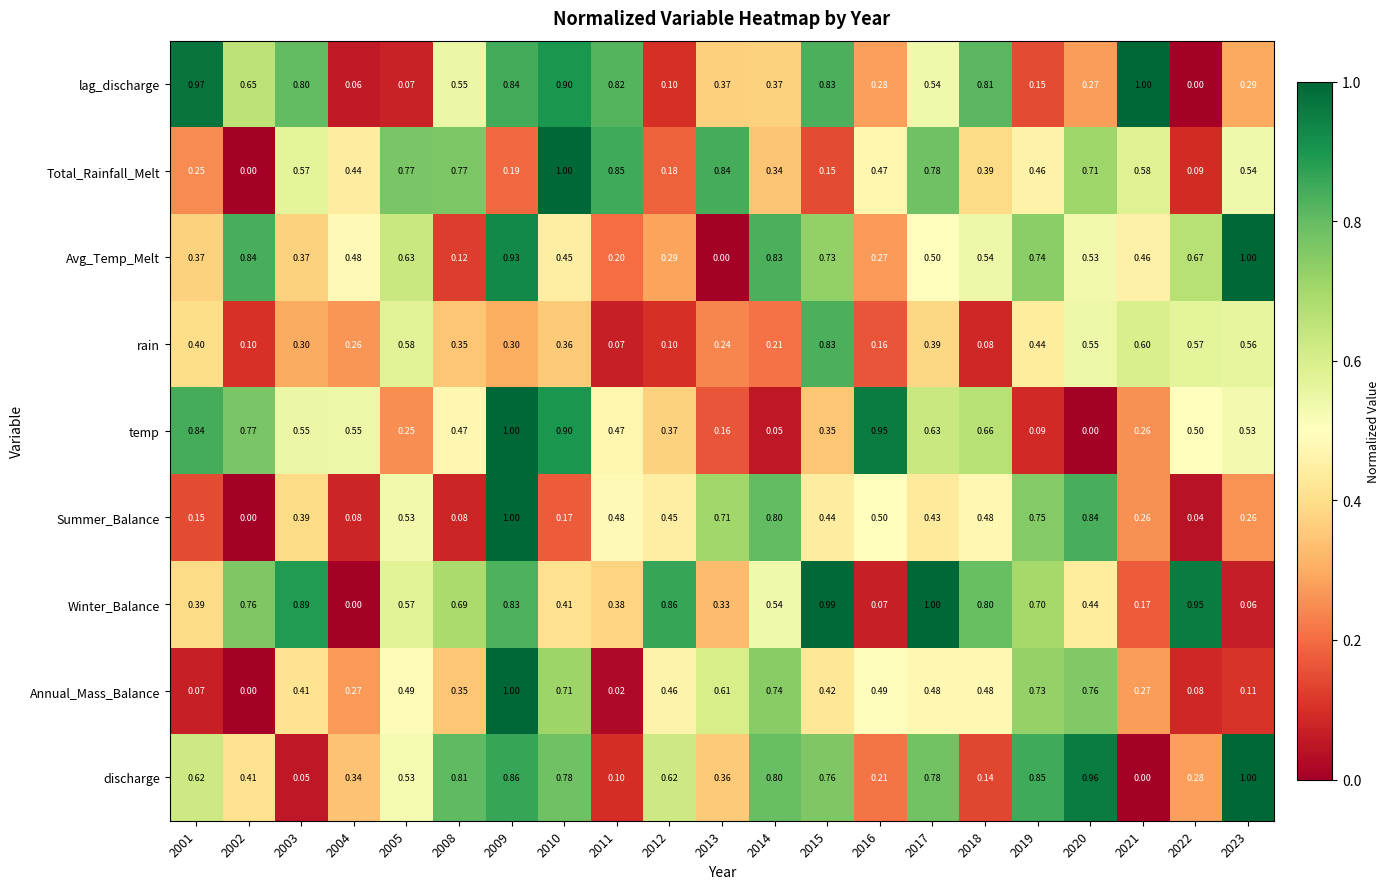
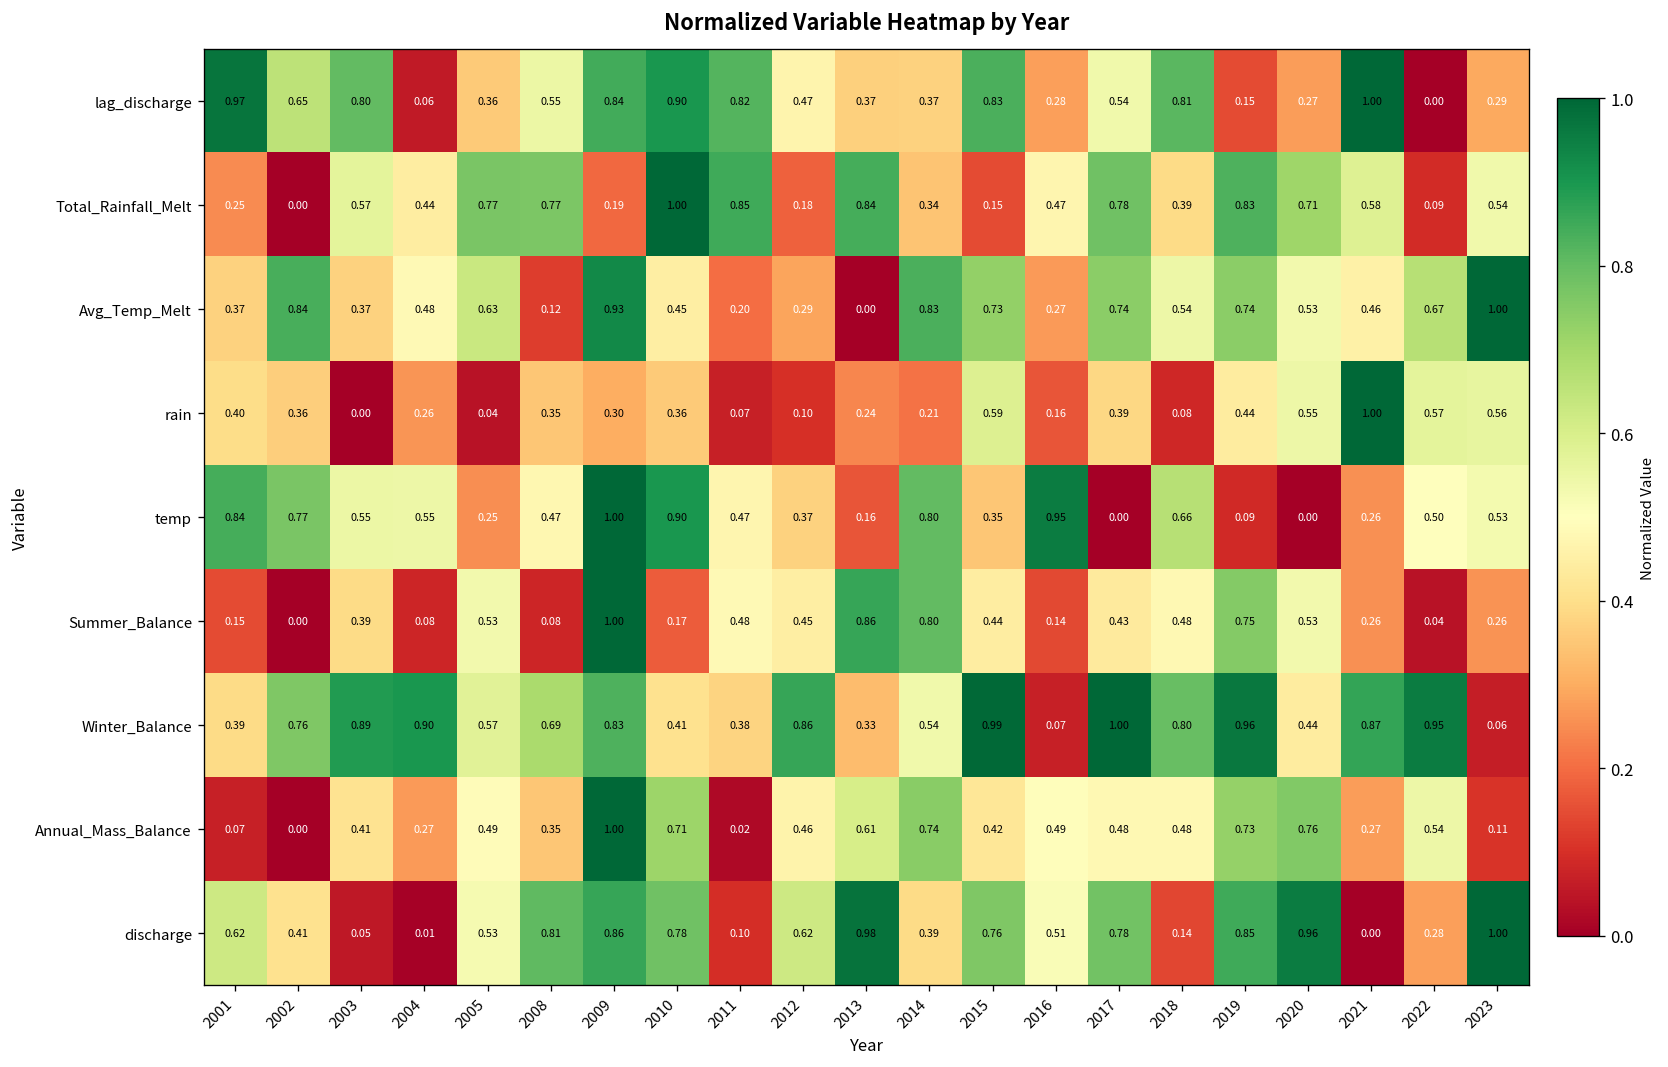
  {
    "lag_discharge": {
      "2001": 0.97,
      "2002": 0.65,
      "2003": 0.80,
      "2004": 0.06,
-     "2005": 0.07,
+     "2005": 0.36,
      "2008": 0.55,
      "2009": 0.84,
      "2010": 0.90,
      "2011": 0.82,
-     "2012": 0.10,
+     "2012": 0.47,
      "2013": 0.37,
      "2014": 0.37,
      "2015": 0.83,
      "2016": 0.28,
      "2017": 0.54,
      "2018": 0.81,
      "2019": 0.15,
      "2020": 0.27,
      "2021": 1.00,
      "2022": 0.00,
      "2023": 0.29
    },
    "Total_Rainfall_Melt": {
      "2001": 0.25,
      "2002": 0.00,
      "2003": 0.57,
      "2004": 0.44,
      "2005": 0.77,
      "2008": 0.77,
      "2009": 0.19,
      "2010": 1.00,
      "2011": 0.85,
      "2012": 0.18,
      "2013": 0.84,
      "2014": 0.34,
      "2015": 0.15,
      "2016": 0.47,
      "2017": 0.78,
      "2018": 0.39,
-     "2019": 0.46,
+     "2019": 0.83,
      "2020": 0.71,
      "2021": 0.58,
      "2022": 0.09,
      "2023": 0.54
    },
    "Avg_Temp_Melt": {
      "2001": 0.37,
      "2002": 0.84,
      "2003": 0.37,
      "2004": 0.48,
      "2005": 0.63,
      "2008": 0.12,
      "2009": 0.93,
      "2010": 0.45,
      "2011": 0.20,
      "2012": 0.29,
      "2013": 0.00,
      "2014": 0.83,
      "2015": 0.73,
      "2016": 0.27,
-     "2017": 0.50,
+     "2017": 0.74,
      "2018": 0.54,
      "2019": 0.74,
      "2020": 0.53,
      "2021": 0.46,
      "2022": 0.67,
      "2023": 1.00
    },
    "rain": {
      "2001": 0.40,
-     "2002": 0.10,
-     "2003": 0.30,
+     "2002": 0.36,
+     "2003": 0.00,
      "2004": 0.26,
-     "2005": 0.58,
+     "2005": 0.04,
      "2008": 0.35,
      "2009": 0.30,
      "2010": 0.36,
      "2011": 0.07,
      "2012": 0.10,
      "2013": 0.24,
      "2014": 0.21,
-     "2015": 0.83,
+     "2015": 0.59,
      "2016": 0.16,
      "2017": 0.39,
      "2018": 0.08,
      "2019": 0.44,
      "2020": 0.55,
-     "2021": 0.60,
+     "2021": 1.00,
      "2022": 0.57,
      "2023": 0.56
    },
    "temp": {
      "2001": 0.84,
      "2002": 0.77,
      "2003": 0.55,
      "2004": 0.55,
      "2005": 0.25,
      "2008": 0.47,
      "2009": 1.00,
      "2010": 0.90,
      "2011": 0.47,
      "2012": 0.37,
      "2013": 0.16,
-     "2014": 0.05,
+     "2014": 0.80,
      "2015": 0.35,
      "2016": 0.95,
-     "2017": 0.63,
+     "2017": 0.00,
      "2018": 0.66,
      "2019": 0.09,
      "2020": 0.00,
      "2021": 0.26,
      "2022": 0.50,
      "2023": 0.53
    },
    "Summer_Balance": {
      "2001": 0.15,
      "2002": 0.00,
      "2003": 0.39,
      "2004": 0.08,
      "2005": 0.53,
      "2008": 0.08,
      "2009": 1.00,
      "2010": 0.17,
      "2011": 0.48,
      "2012": 0.45,
-     "2013": 0.71,
+     "2013": 0.86,
      "2014": 0.80,
      "2015": 0.44,
-     "2016": 0.50,
+     "2016": 0.14,
      "2017": 0.43,
      "2018": 0.48,
      "2019": 0.75,
-     "2020": 0.84,
+     "2020": 0.53,
      "2021": 0.26,
      "2022": 0.04,
      "2023": 0.26
    },
    "Winter_Balance": {
      "2001": 0.39,
      "2002": 0.76,
      "2003": 0.89,
-     "2004": 0.00,
+     "2004": 0.90,
      "2005": 0.57,
      "2008": 0.69,
      "2009": 0.83,
      "2010": 0.41,
      "2011": 0.38,
      "2012": 0.86,
      "2013": 0.33,
      "2014": 0.54,
      "2015": 0.99,
      "2016": 0.07,
      "2017": 1.00,
      "2018": 0.80,
-     "2019": 0.70,
+     "2019": 0.96,
      "2020": 0.44,
-     "2021": 0.17,
+     "2021": 0.87,
      "2022": 0.95,
      "2023": 0.06
    },
    "Annual_Mass_Balance": {
      "2001": 0.07,
      "2002": 0.00,
      "2003": 0.41,
      "2004": 0.27,
      "2005": 0.49,
      "2008": 0.35,
      "2009": 1.00,
      "2010": 0.71,
      "2011": 0.02,
      "2012": 0.46,
      "2013": 0.61,
      "2014": 0.74,
      "2015": 0.42,
      "2016": 0.49,
      "2017": 0.48,
      "2018": 0.48,
      "2019": 0.73,
      "2020": 0.76,
      "2021": 0.27,
-     "2022": 0.08,
+     "2022": 0.54,
      "2023": 0.11
    },
    "discharge": {
      "2001": 0.62,
      "2002": 0.41,
      "2003": 0.05,
-     "2004": 0.34,
+     "2004": 0.01,
      "2005": 0.53,
      "2008": 0.81,
      "2009": 0.86,
      "2010": 0.78,
      "2011": 0.10,
      "2012": 0.62,
-     "2013": 0.36,
-     "2014": 0.80,
+     "2013": 0.98,
+     "2014": 0.39,
      "2015": 0.76,
-     "2016": 0.21,
+     "2016": 0.51,
      "2017": 0.78,
      "2018": 0.14,
      "2019": 0.85,
      "2020": 0.96,
      "2021": 0.00,
      "2022": 0.28,
      "2023": 1.00
    }
  }
